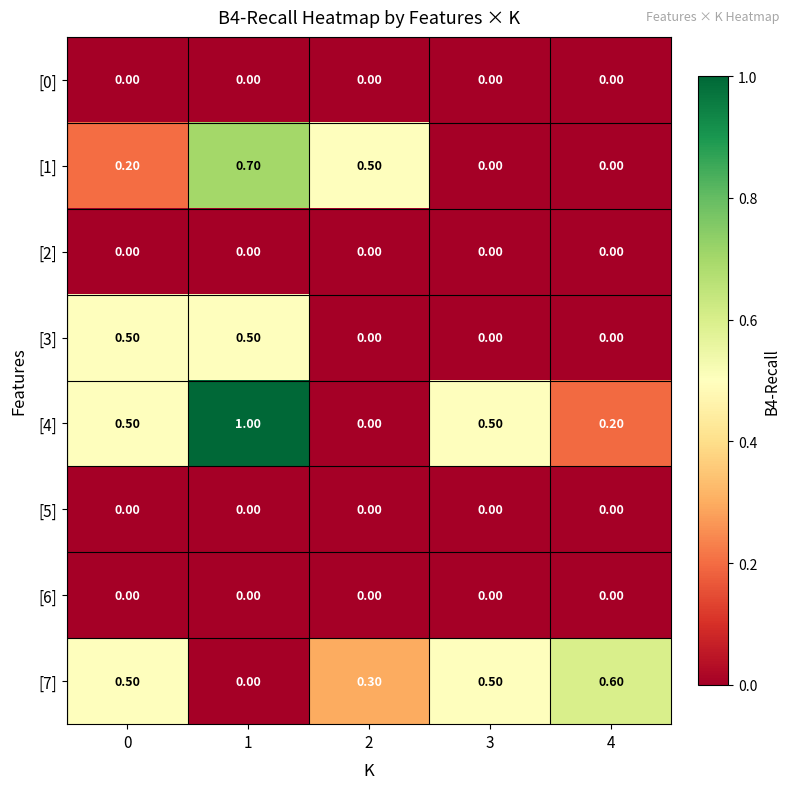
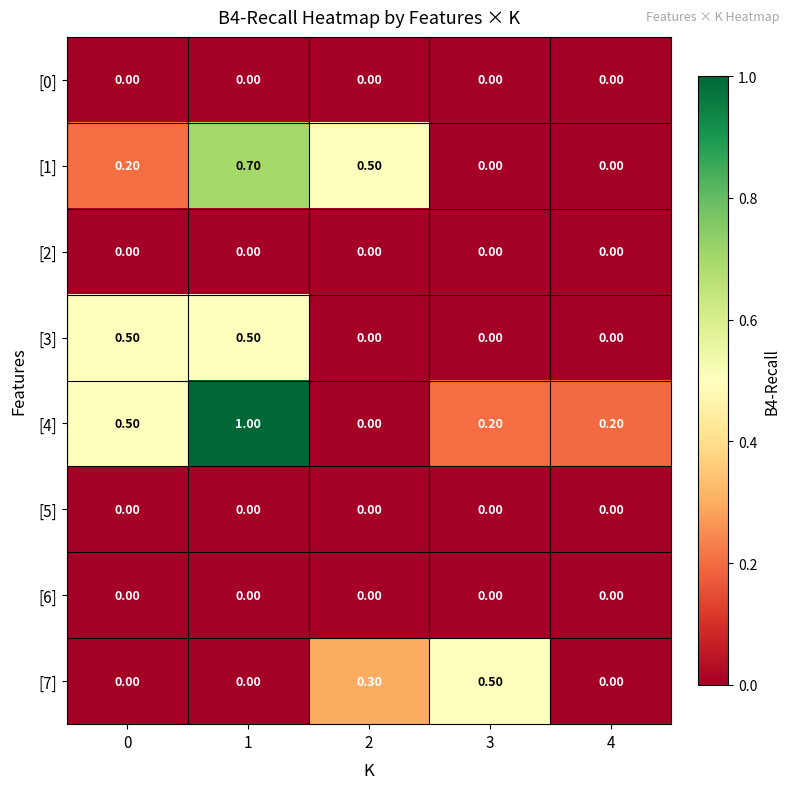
  {
    "[0]": {
      "0": 0.00,
      "1": 0.00,
      "2": 0.00,
      "3": 0.00,
      "4": 0.00
    },
    "[1]": {
      "0": 0.20,
      "1": 0.70,
      "2": 0.50,
      "3": 0.00,
      "4": 0.00
    },
    "[2]": {
      "0": 0.00,
      "1": 0.00,
      "2": 0.00,
      "3": 0.00,
      "4": 0.00
    },
    "[3]": {
      "0": 0.50,
      "1": 0.50,
      "2": 0.00,
      "3": 0.00,
      "4": 0.00
    },
    "[4]": {
      "0": 0.50,
      "1": 1.00,
      "2": 0.00,
-     "3": 0.50,
+     "3": 0.20,
      "4": 0.20
    },
    "[5]": {
      "0": 0.00,
      "1": 0.00,
      "2": 0.00,
      "3": 0.00,
      "4": 0.00
    },
    "[6]": {
      "0": 0.00,
      "1": 0.00,
      "2": 0.00,
      "3": 0.00,
      "4": 0.00
    },
    "[7]": {
-     "0": 0.50,
+     "0": 0.00,
      "1": 0.00,
      "2": 0.30,
      "3": 0.50,
-     "4": 0.60
+     "4": 0.00
    }
  }
